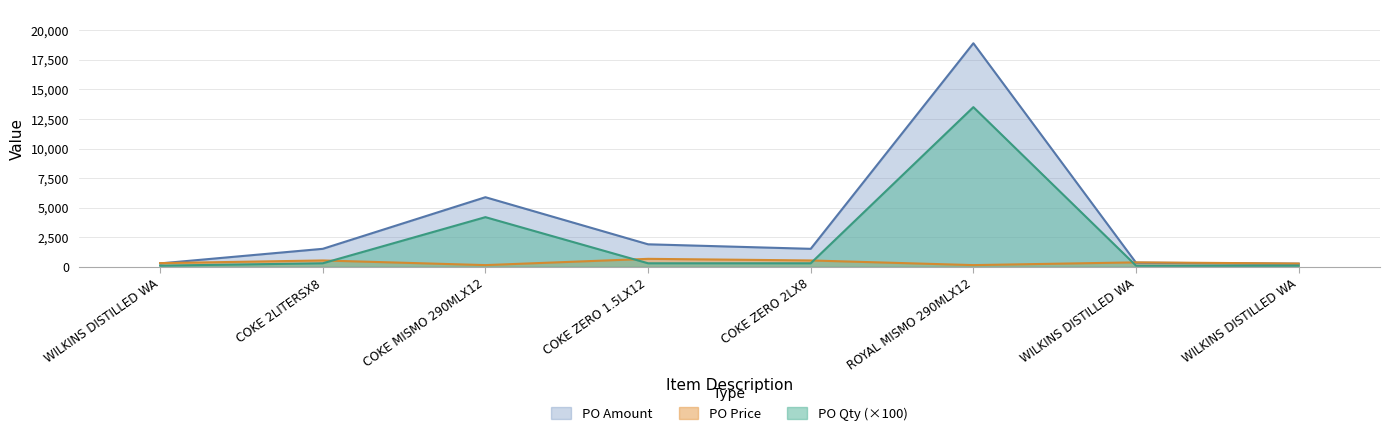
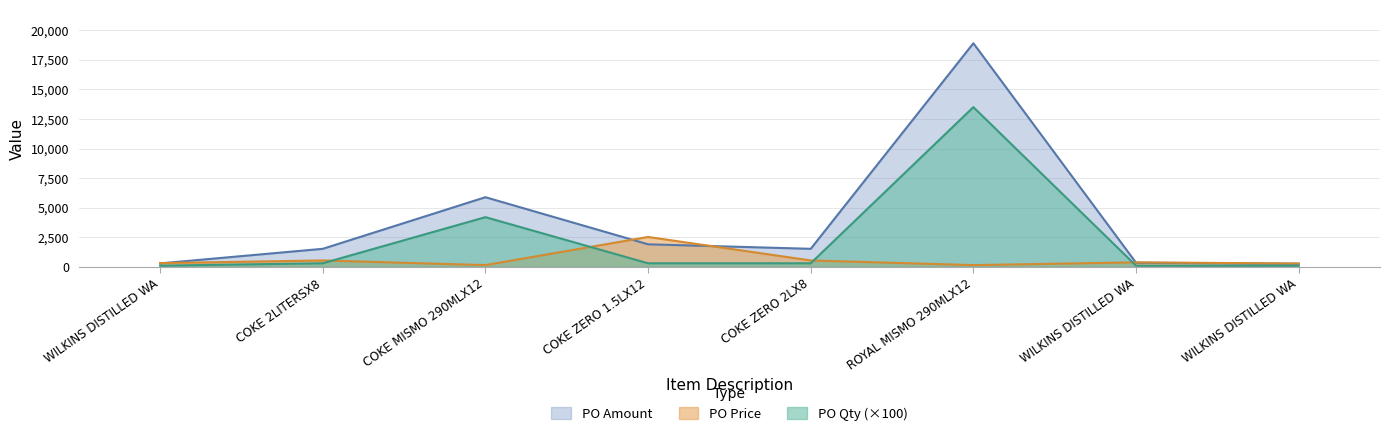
  {
    "PO Price": {
      "COKE 2LITERSX8": "500",
      "COKE MISMO 290MLX12": "100",
-     "COKE ZERO 1.5LX12": "700",
+     "COKE ZERO 1.5LX12": "2,500",
      "COKE ZERO 2LX8": "500",
      "ROYAL MISMO 290MLX12": "100"
    }
  }
